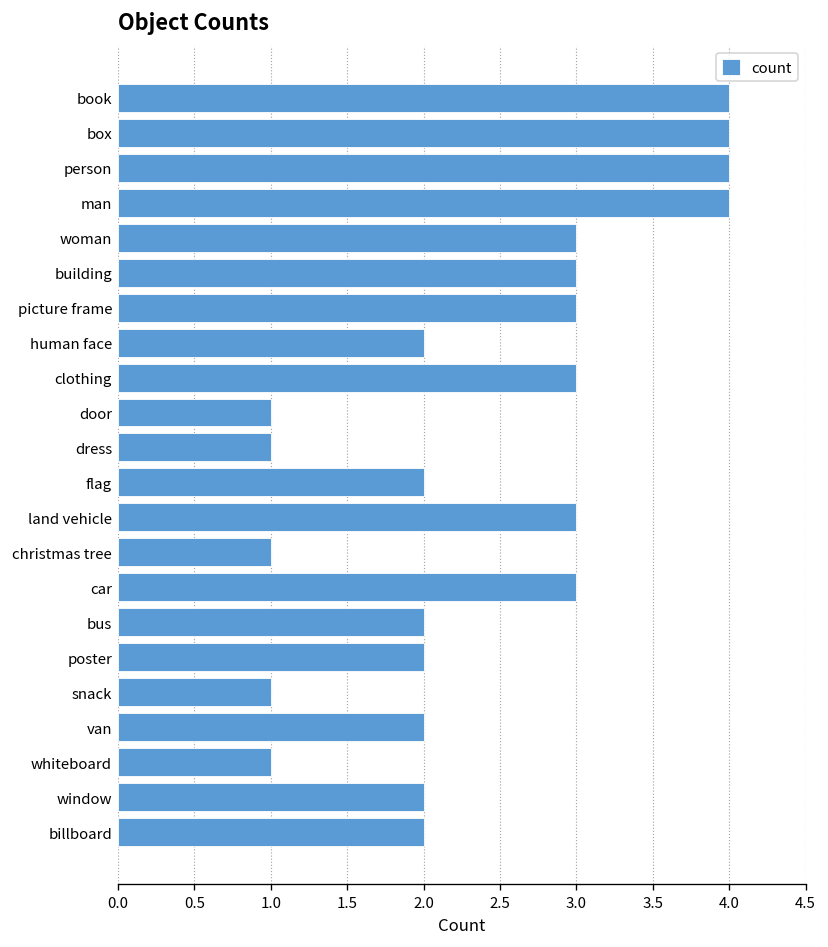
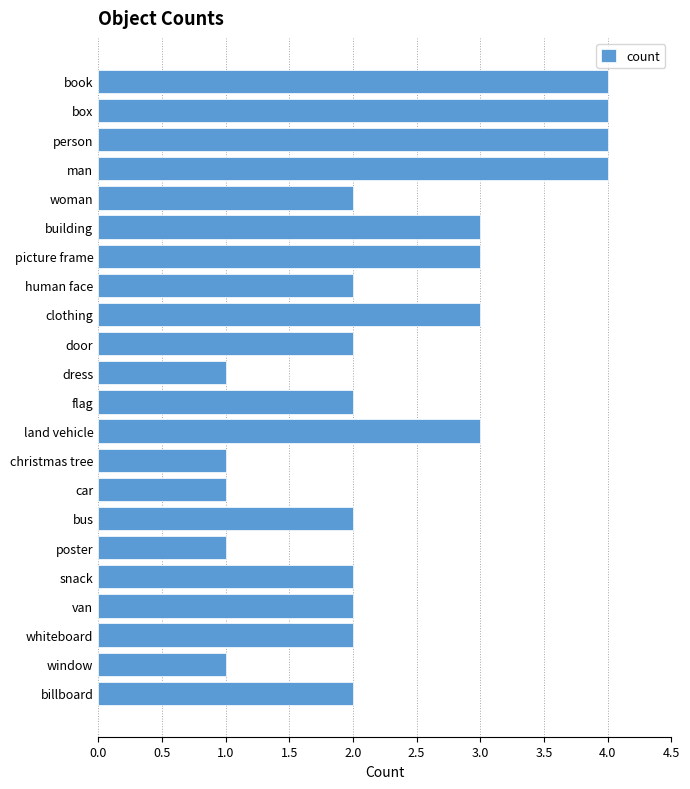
  {
    "book": 4,
    "box": 4,
    "person": 4,
    "man": 4,
-   "woman": 3,
+   "woman": 2,
    "building": 3,
    "picture frame": 3,
    "human face": 2,
    "clothing": 3,
-   "door": 1,
+   "door": 2,
    "dress": 1,
    "flag": 2,
    "land vehicle": 3,
    "christmas tree": 1,
-   "car": 3,
+   "car": 1,
    "bus": 2,
-   "poster": 2,
-   "snack": 1,
+   "poster": 1,
+   "snack": 2,
    "van": 2,
-   "whiteboard": 1,
-   "window": 2,
+   "whiteboard": 2,
+   "window": 1,
    "billboard": 2
  }
